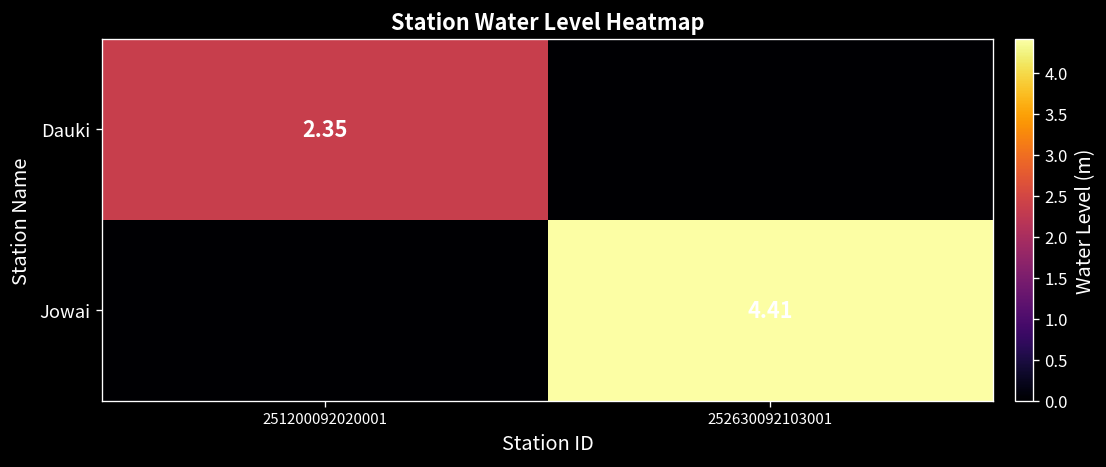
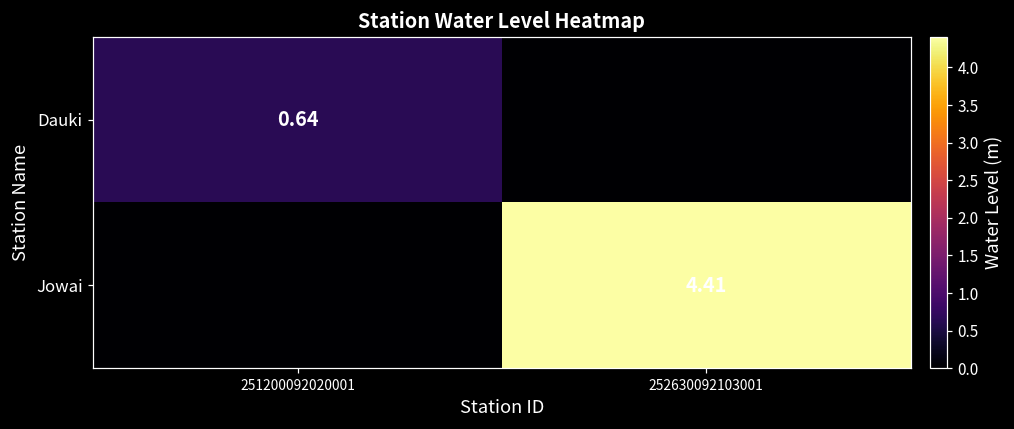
  {
    "Dauki": {
-     "251200092020001": 2.35
+     "251200092020001": 0.64
    },
    "Jowai": {
      "252630092103001": 4.41
    }
  }
